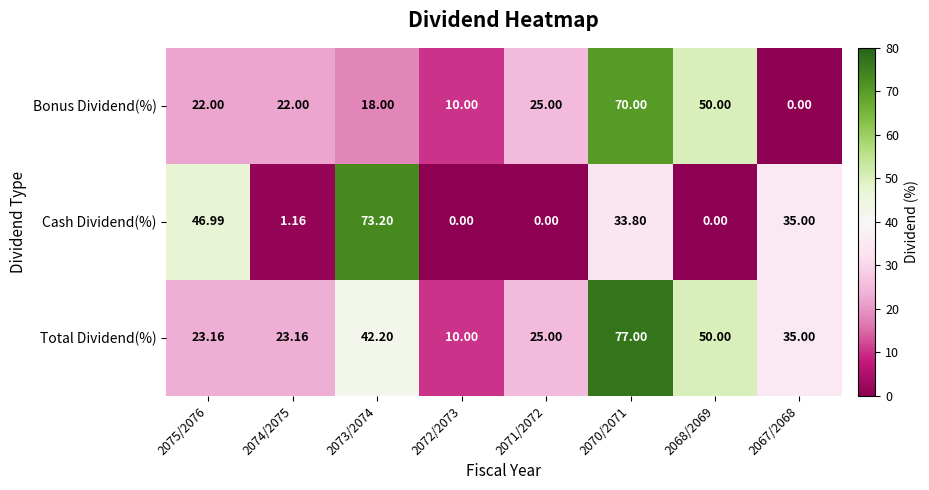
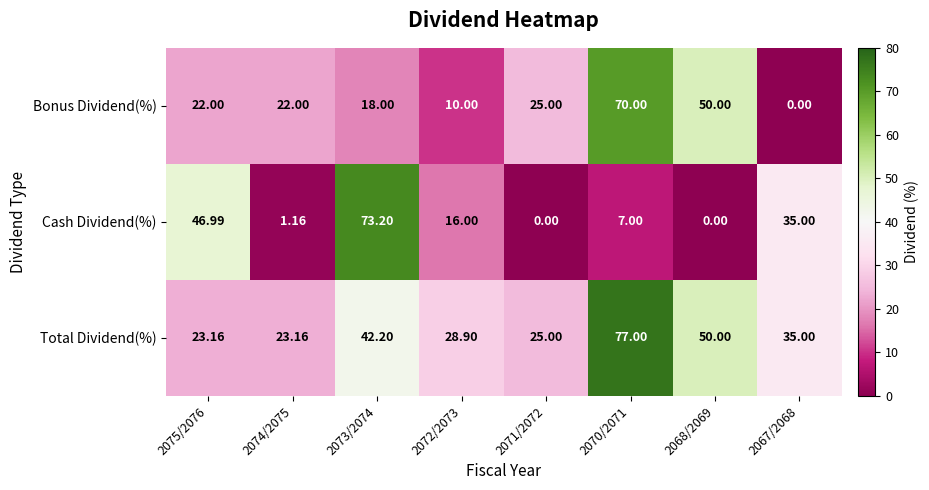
  {
    "Bonus Dividend(%)": {
      "2075/2076": 22.00,
      "2074/2075": 22.00,
      "2073/2074": 18.00,
      "2072/2073": 10.00,
      "2071/2072": 25.00,
      "2070/2071": 70.00,
      "2068/2069": 50.00,
      "2067/2068": 0.00
    },
    "Cash Dividend(%)": {
      "2075/2076": 46.99,
      "2074/2075": 1.16,
      "2073/2074": 73.20,
-     "2072/2073": 0.00,
+     "2072/2073": 16.00,
      "2071/2072": 0.00,
-     "2070/2071": 33.80,
+     "2070/2071": 7.00,
      "2068/2069": 0.00,
      "2067/2068": 35.00
    },
    "Total Dividend(%)": {
      "2075/2076": 23.16,
      "2074/2075": 23.16,
      "2073/2074": 42.20,
-     "2072/2073": 10.00,
+     "2072/2073": 28.90,
      "2071/2072": 25.00,
      "2070/2071": 77.00,
      "2068/2069": 50.00,
      "2067/2068": 35.00
    }
  }
